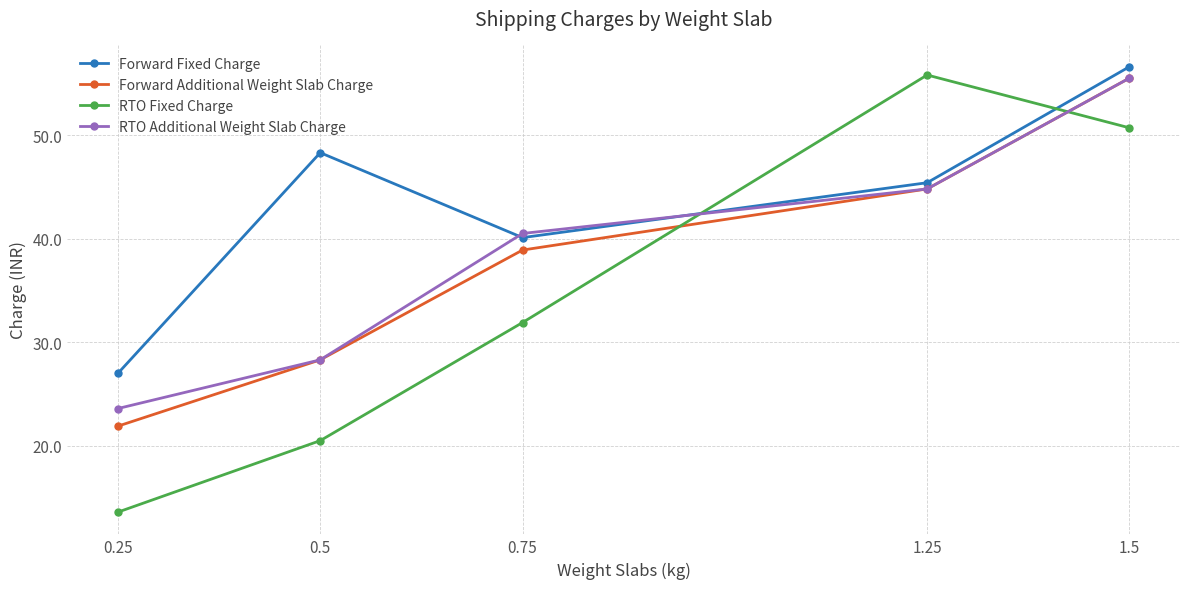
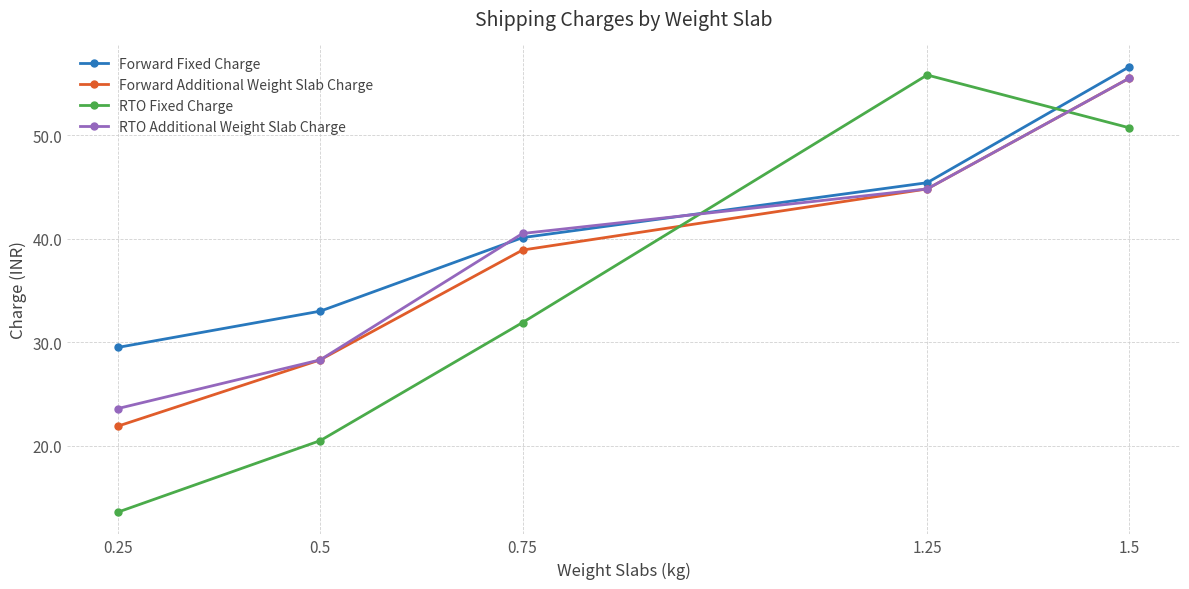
  {
    "Forward Fixed Charge": {
-     "0.25": 27.0,
-     "0.5": 48.3,
+     "0.25": 29.5,
+     "0.5": 33.0,
      "0.75": 40.1,
      "1.25": 45.4,
      "1.5": 56.6
    },
    "Forward Additional Weight Slab Charge": {
      "0.25": 21.9,
      "0.75": 38.9
    },
    "RTO Fixed Charge": {
      "0.25": 13.6,
      "0.5": 20.5,
      "0.75": 31.9,
      "1.25": 55.8,
      "1.5": 50.7
    },
    "RTO Additional Weight Slab Charge": {
      "0.25": 23.6,
      "0.75": 40.5
    }
  }
